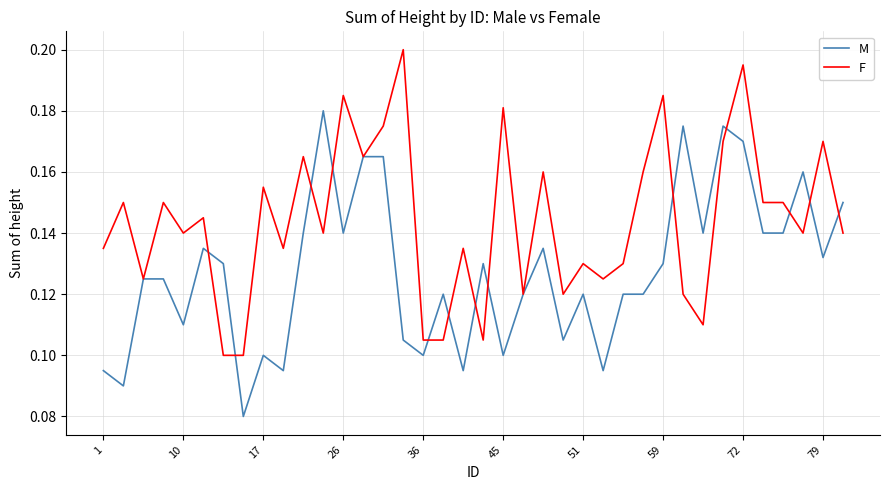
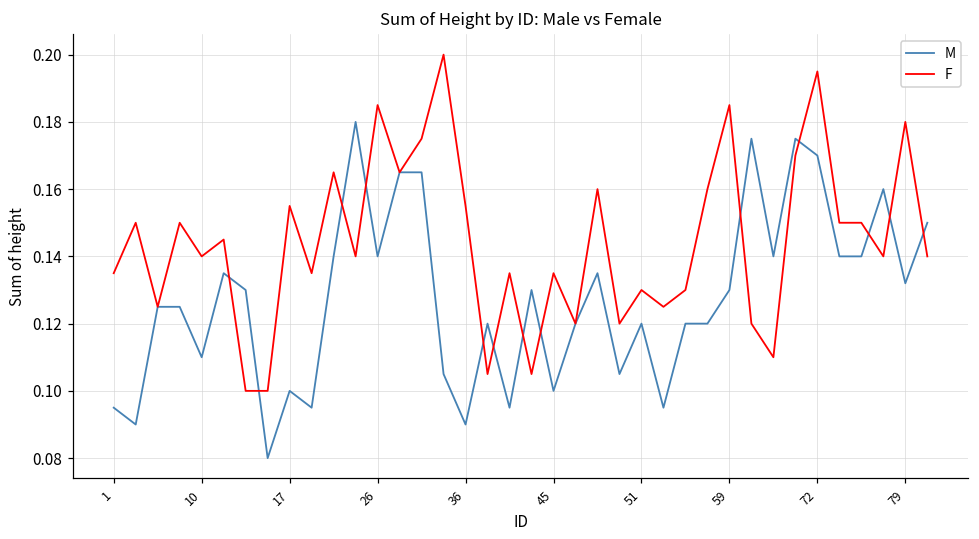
  {
    "M": {
-     "36": 0.10,
+     "36": 0.09,
      "45": 0.10,
      "51": 0.12,
      "59": 0.13,
      "72": 0.17,
      "79": 0.132
    },
    "F": {
-     "36": 0.105,
-     "45": 0.181,
+     "36": 0.155,
+     "45": 0.135,
      "51": 0.130,
      "59": 0.185,
      "72": 0.195,
-     "79": 0.17
+     "79": 0.18
    }
  }
